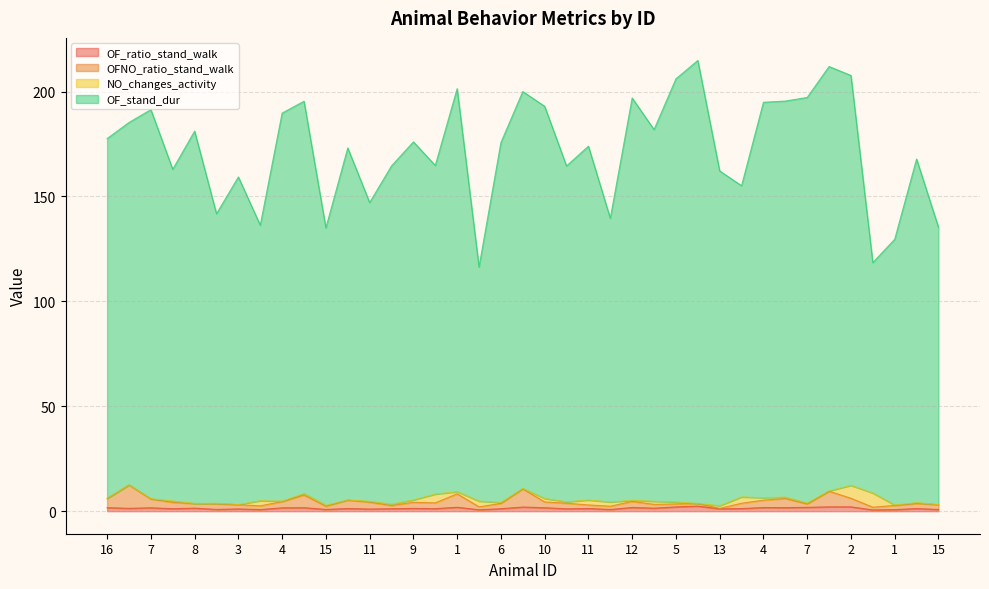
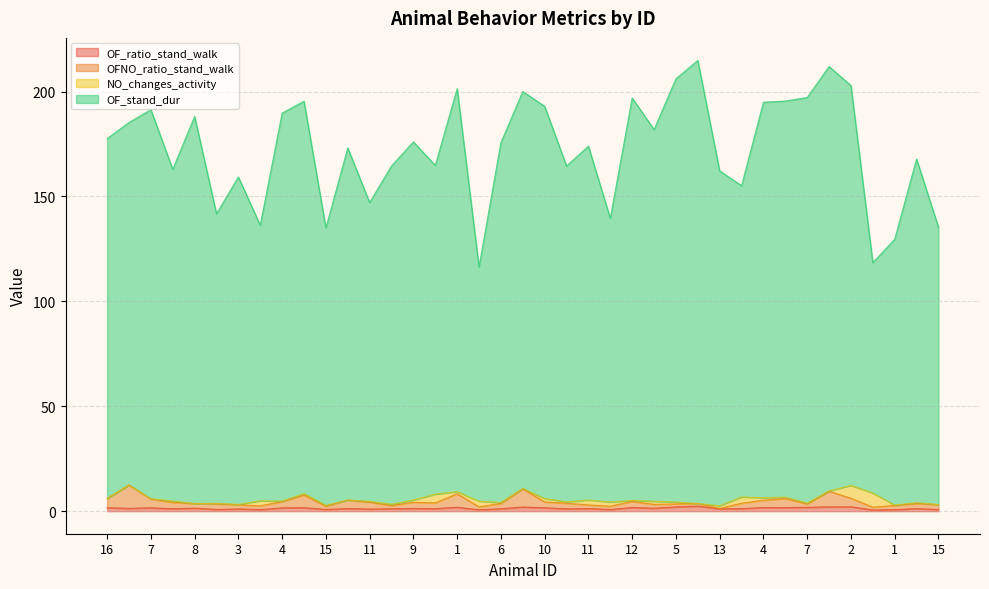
  {
    "OF_stand_dur": {
      "16": 172,
-     "8": 177,
+     "8": 184,
      "6": 172,
      "10": 187,
      "12": 192,
-     "2": 195
+     "2": 191
    }
  }
